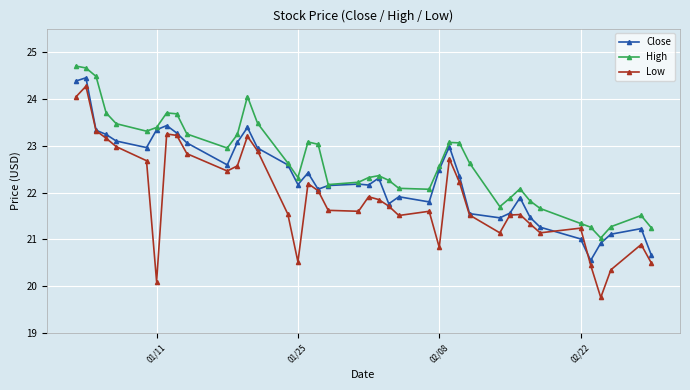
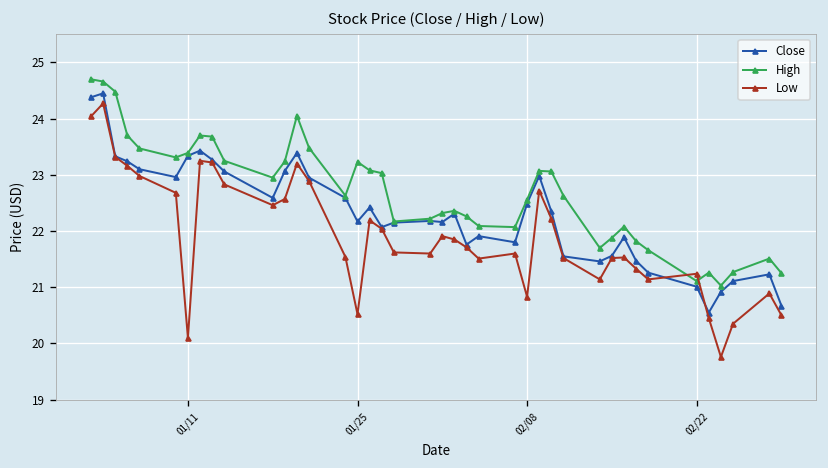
  {
    "Close": {
      "01/25": 22.2,
      "02/08": 22.5,
      "02/22": 21.0
    },
    "High": {
-     "01/25": 22.3,
+     "01/25": 23.2,
      "02/08": 22.6,
-     "02/22": 21.3
+     "02/22": 21.1
    },
    "Low": {
      "01/11": 20.1,
      "01/25": 20.5,
      "02/08": 20.8,
      "02/22": 21.2
    }
  }
